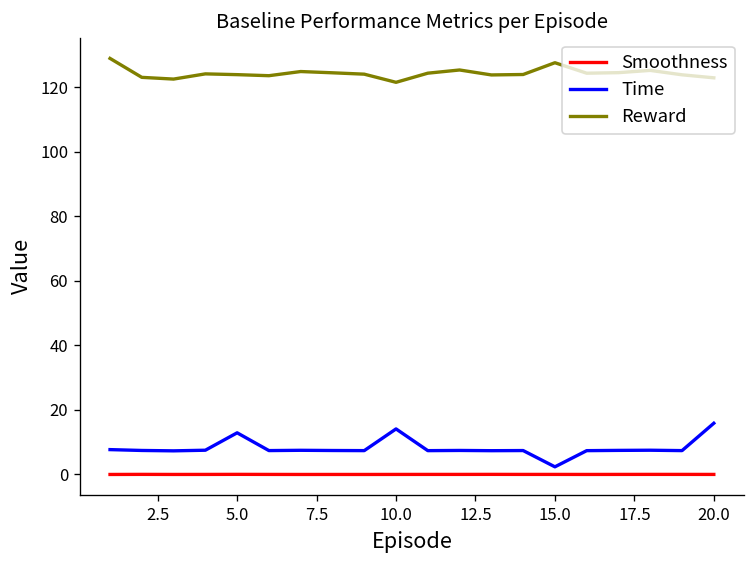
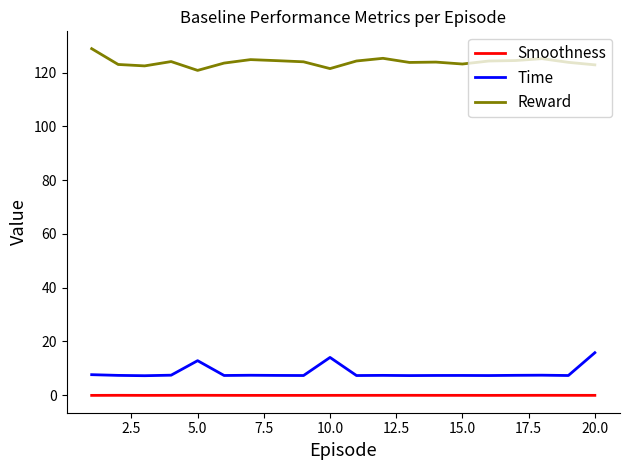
  {
    "Smoothness": {
      "5.0": 0,
      "10.0": 0,
      "15.0": 0,
      "20.0": 0
    },
    "Time": {
      "5.0": 13,
      "10.0": 14,
-     "15.0": 2,
+     "15.0": 7,
      "20.0": 16
    },
    "Reward": {
-     "5.0": 124,
+     "5.0": 121,
      "10.0": 121,
-     "15.0": 128
+     "15.0": 123
    }
  }
